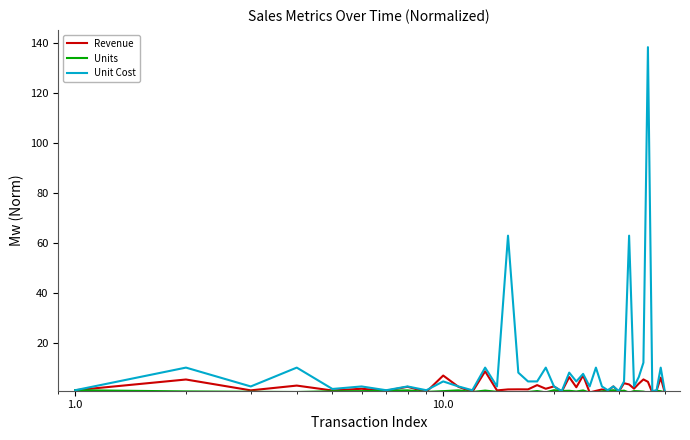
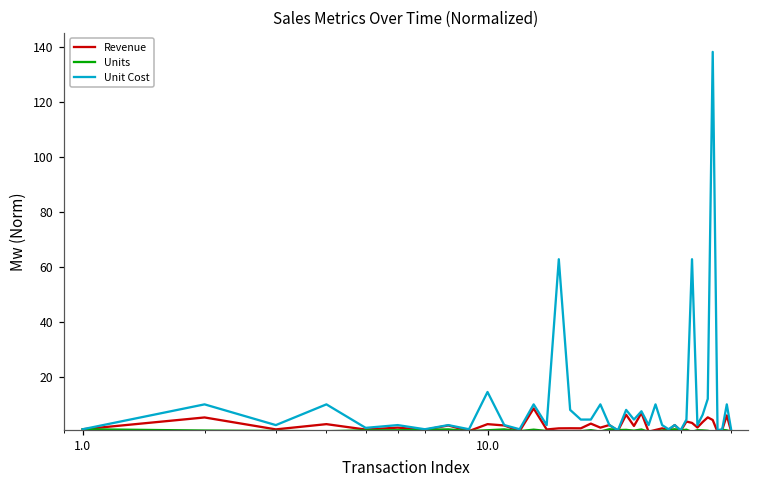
  {
    "Revenue": {
-     "10.0": 7
+     "10.0": 3
    },
    "Units": {
      "10.0": 1
    },
    "Unit Cost": {
-     "10.0": 5
+     "10.0": 15
    }
  }
